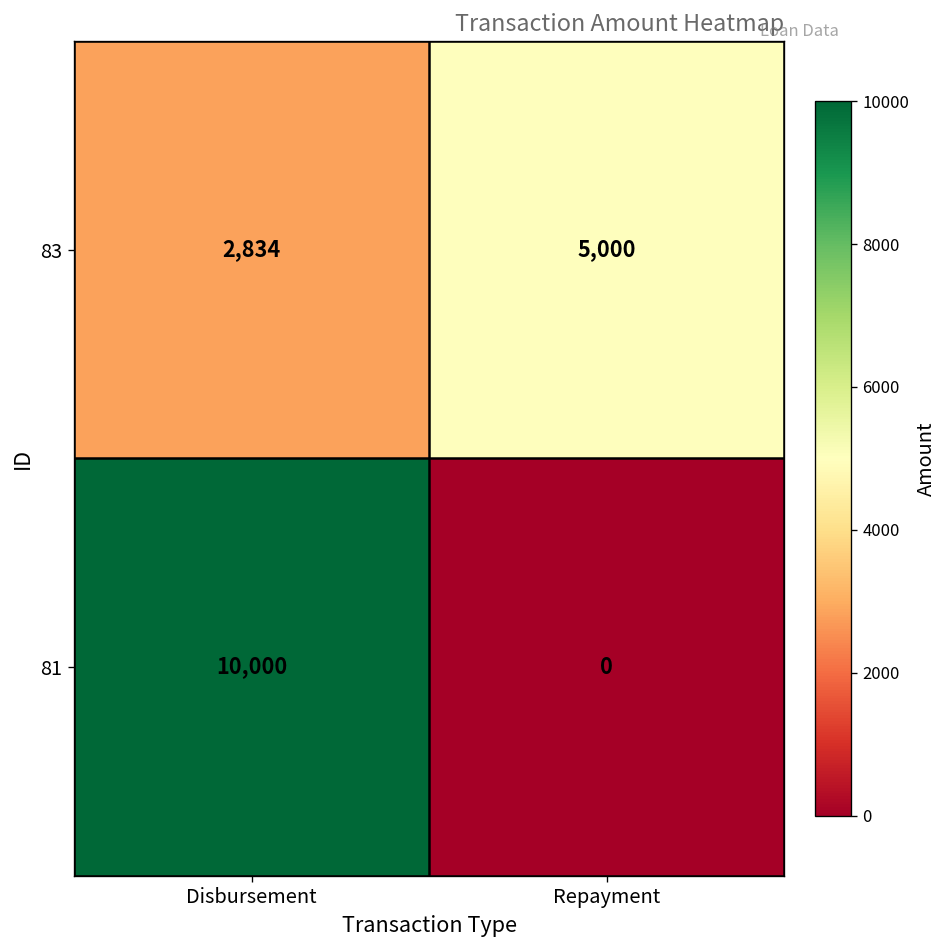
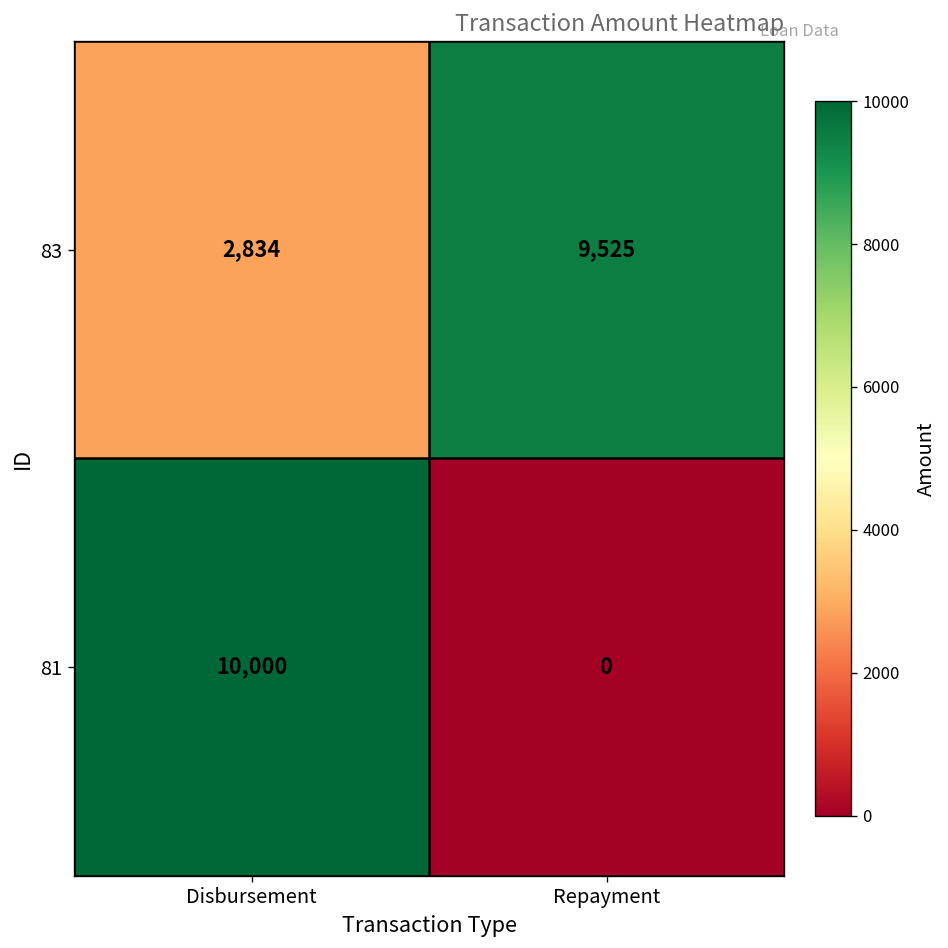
  {
    "83": {
      "Disbursement": "2,834",
-     "Repayment": "5,000"
+     "Repayment": "9,525"
    },
    "81": {
      "Disbursement": "10,000",
      "Repayment": "0"
    }
  }
